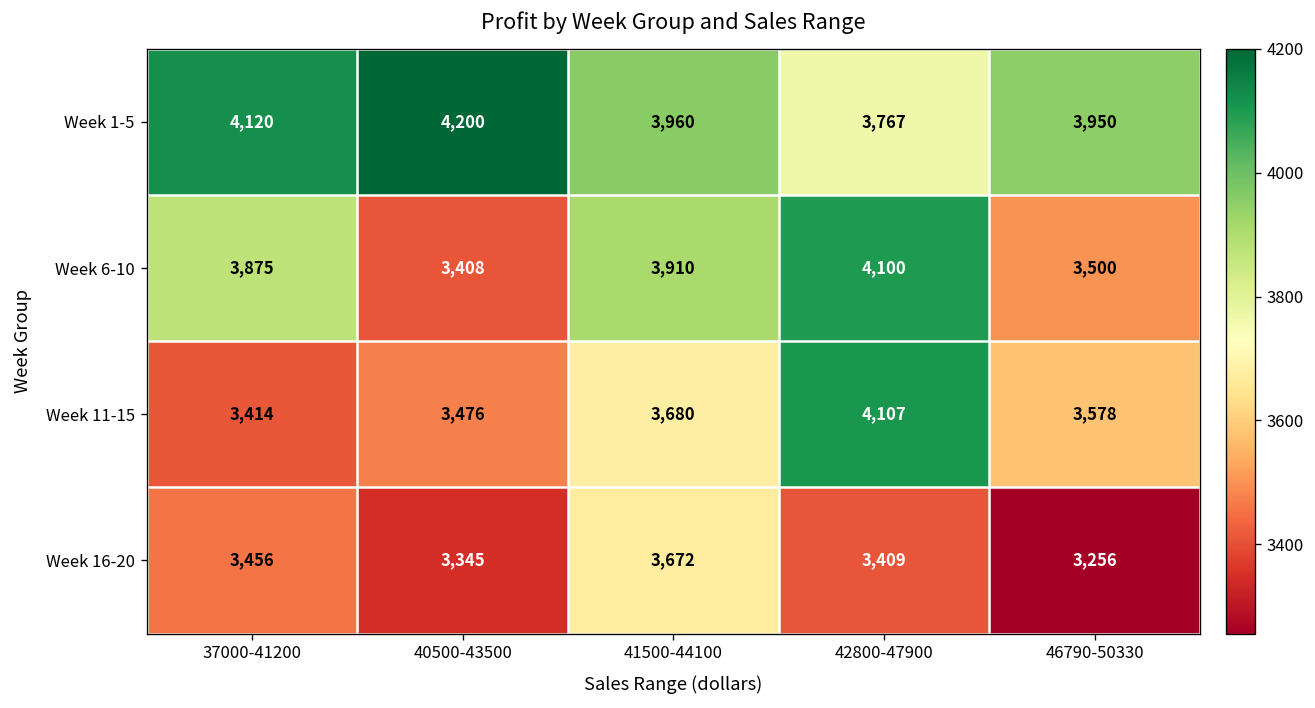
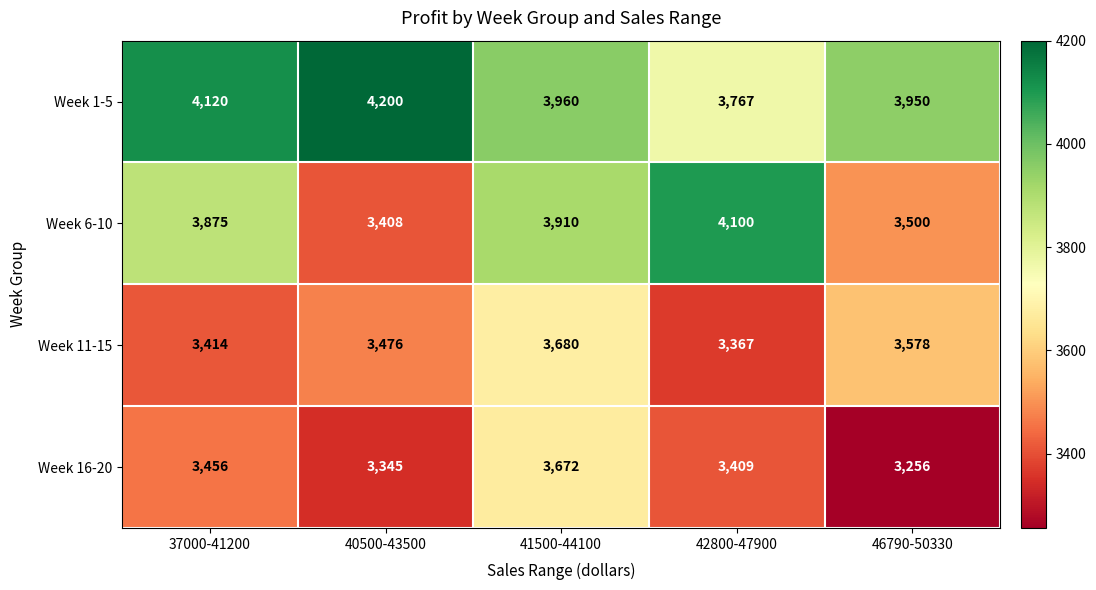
  {
    "Week 1-5": {
      "37000-41200": "4,120",
      "40500-43500": "4,200",
      "41500-44100": "3,960",
      "42800-47900": "3,767",
      "46790-50330": "3,950"
    },
    "Week 6-10": {
      "37000-41200": "3,875",
      "40500-43500": "3,408",
      "41500-44100": "3,910",
      "42800-47900": "4,100",
      "46790-50330": "3,500"
    },
    "Week 11-15": {
      "37000-41200": "3,414",
      "40500-43500": "3,476",
      "41500-44100": "3,680",
-     "42800-47900": "4,107",
+     "42800-47900": "3,367",
      "46790-50330": "3,578"
    },
    "Week 16-20": {
      "37000-41200": "3,456",
      "40500-43500": "3,345",
      "41500-44100": "3,672",
      "42800-47900": "3,409",
      "46790-50330": "3,256"
    }
  }
